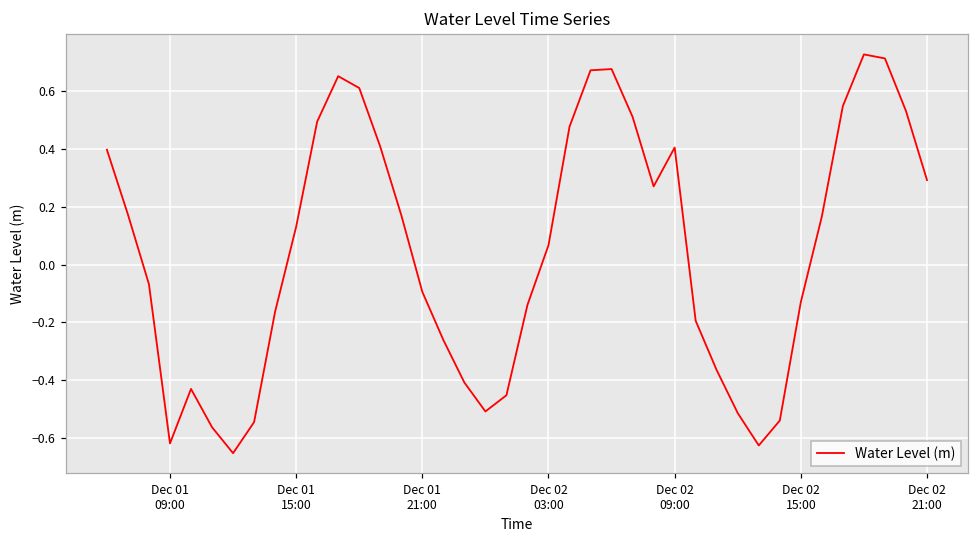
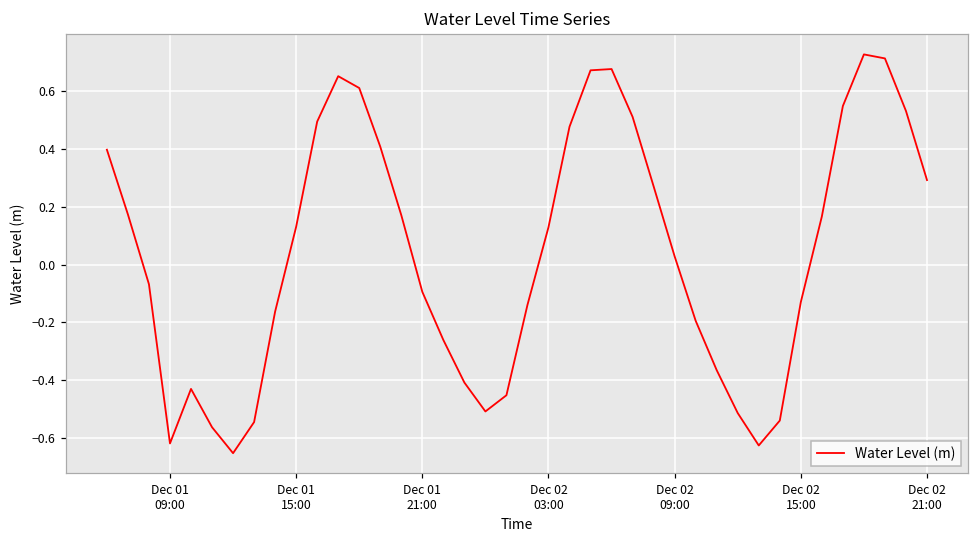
  {
    "Dec 01 09:00": -0.62,
    "Dec 01 15:00": 0.13,
    "Dec 01 21:00": -0.09,
-   "Dec 02 03:00": 0.07,
-   "Dec 02 09:00": 0.40,
+   "Dec 02 03:00": 0.13,
+   "Dec 02 09:00": 0.03,
    "Dec 02 15:00": -0.13,
    "Dec 02 21:00": 0.29
  }
